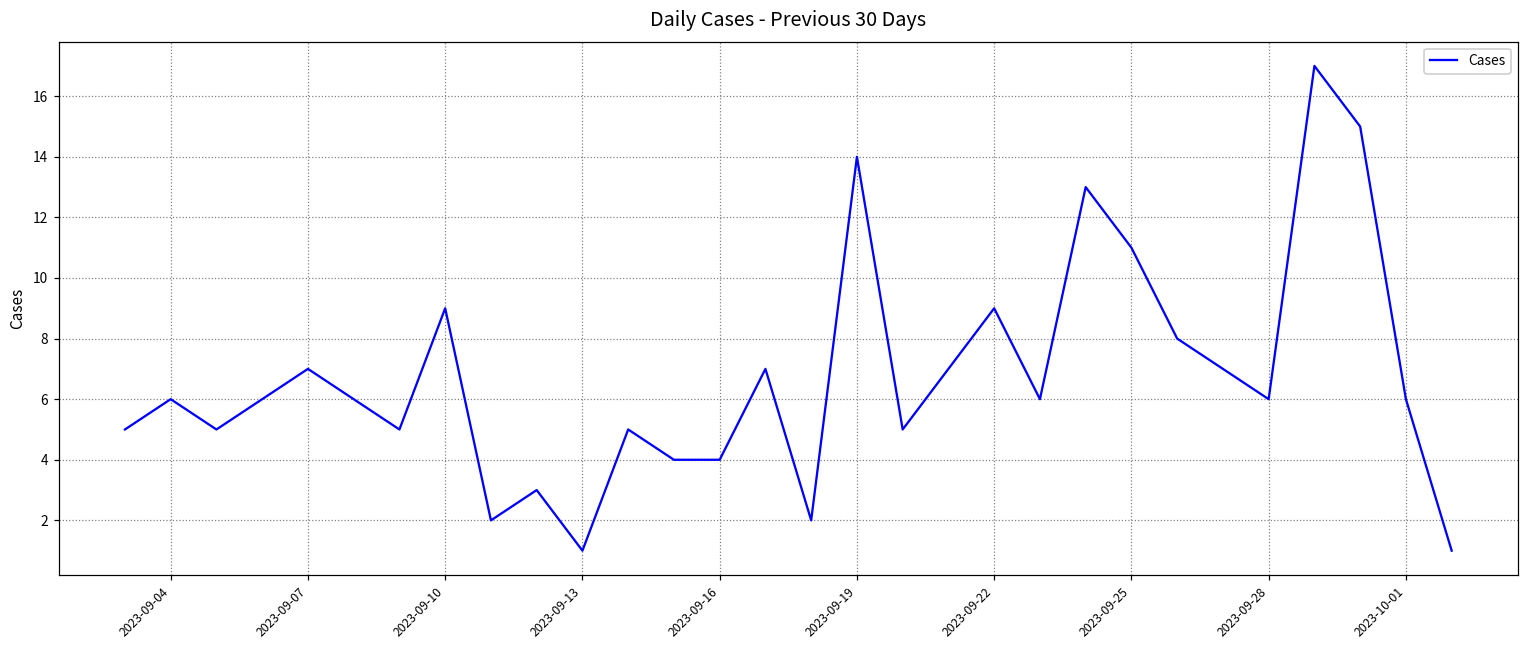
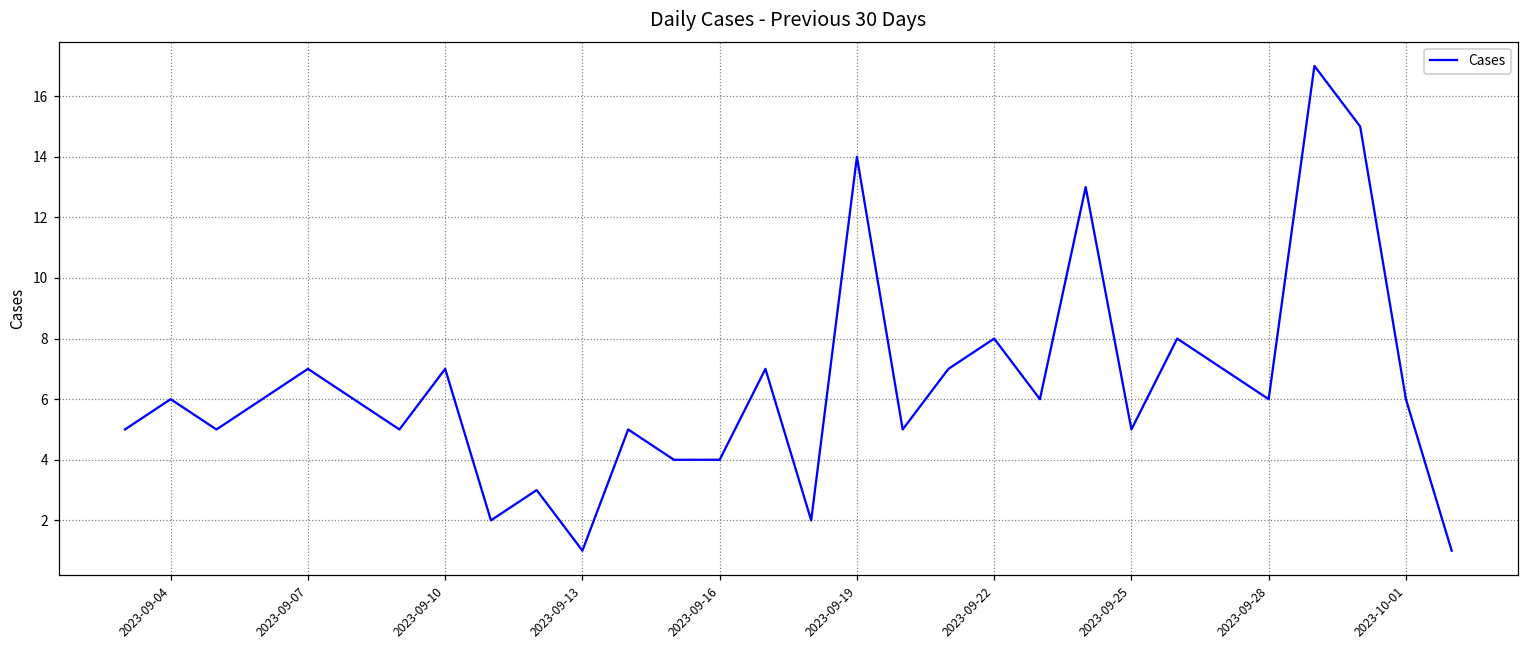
  {
    "2023-09-04": 6,
    "2023-09-07": 7,
-   "2023-09-10": 9,
+   "2023-09-10": 7,
    "2023-09-13": 1,
    "2023-09-16": 4,
    "2023-09-19": 14,
-   "2023-09-22": 9,
-   "2023-09-25": 11,
+   "2023-09-22": 8,
+   "2023-09-25": 5,
    "2023-09-28": 6,
    "2023-10-01": 6
  }
